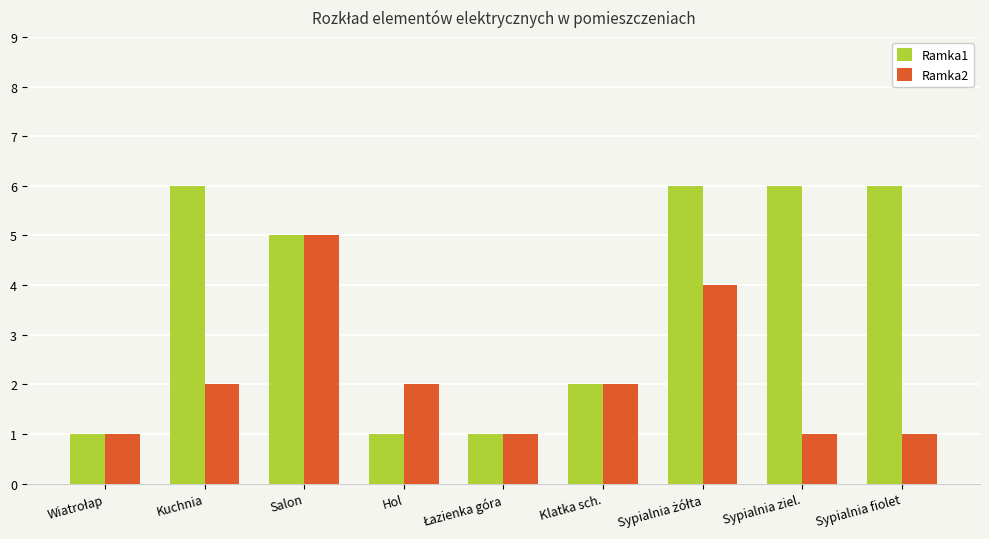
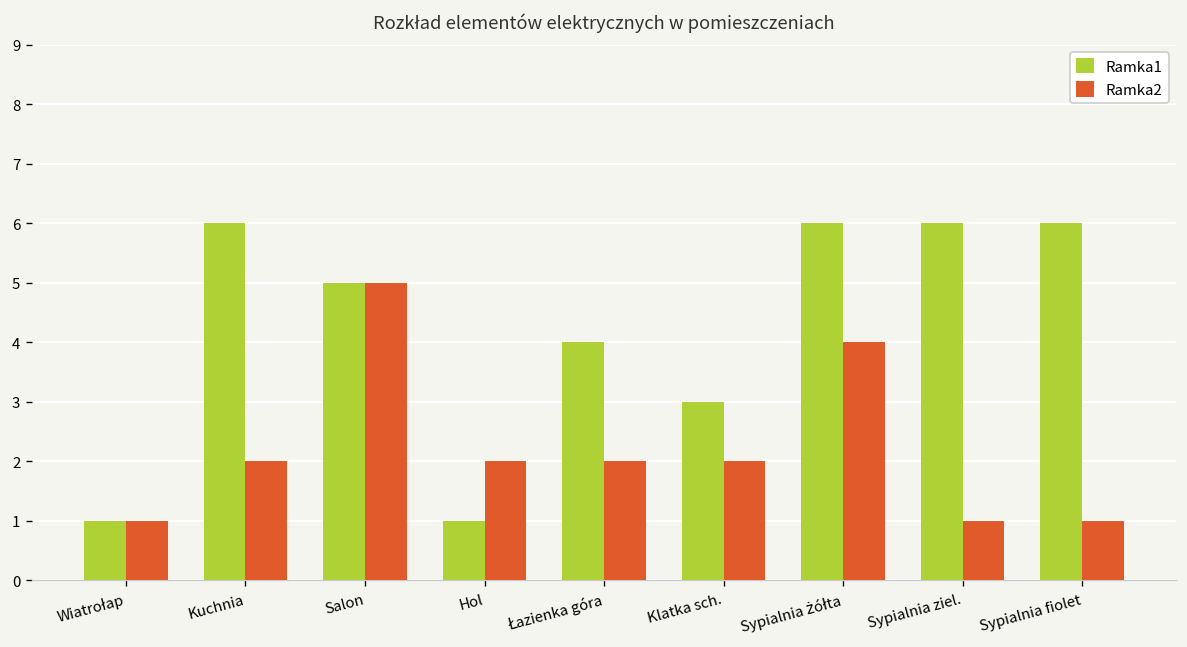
  {
    "Ramka1": {
      "Wiatrołap": 1,
      "Kuchnia": 6,
      "Salon": 5,
      "Hol": 1,
-     "Łazienka góra": 1,
-     "Klatka sch.": 2,
+     "Łazienka góra": 4,
+     "Klatka sch.": 3,
      "Sypialnia żółta": 6,
      "Sypialnia ziel.": 6,
      "Sypialnia fiolet": 6
    },
    "Ramka2": {
      "Wiatrołap": 1,
      "Kuchnia": 2,
      "Salon": 5,
      "Hol": 2,
-     "Łazienka góra": 1,
+     "Łazienka góra": 2,
      "Klatka sch.": 2,
      "Sypialnia żółta": 4,
      "Sypialnia ziel.": 1,
      "Sypialnia fiolet": 1
    }
  }
